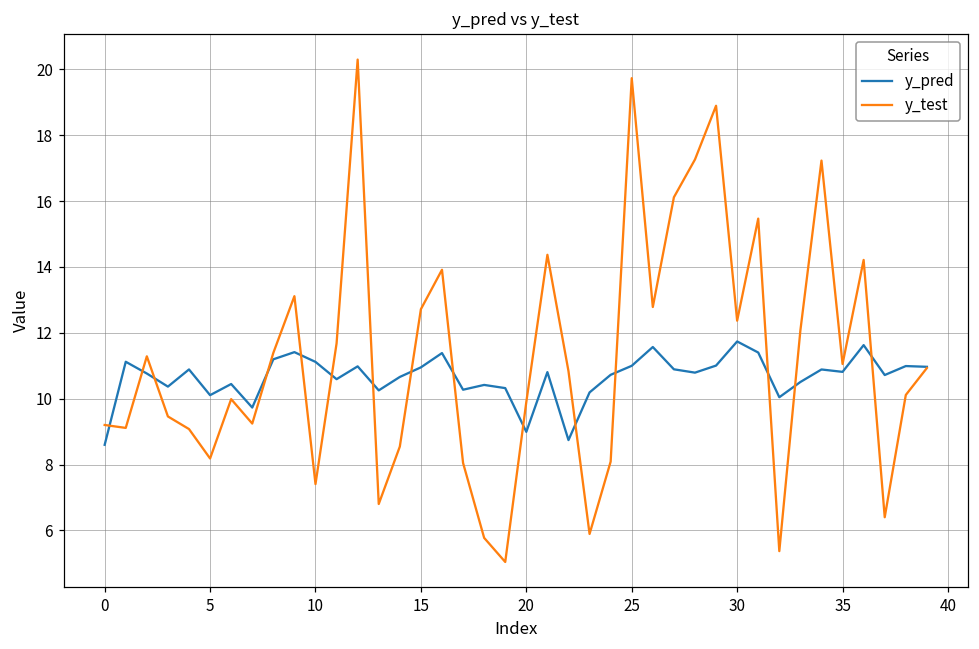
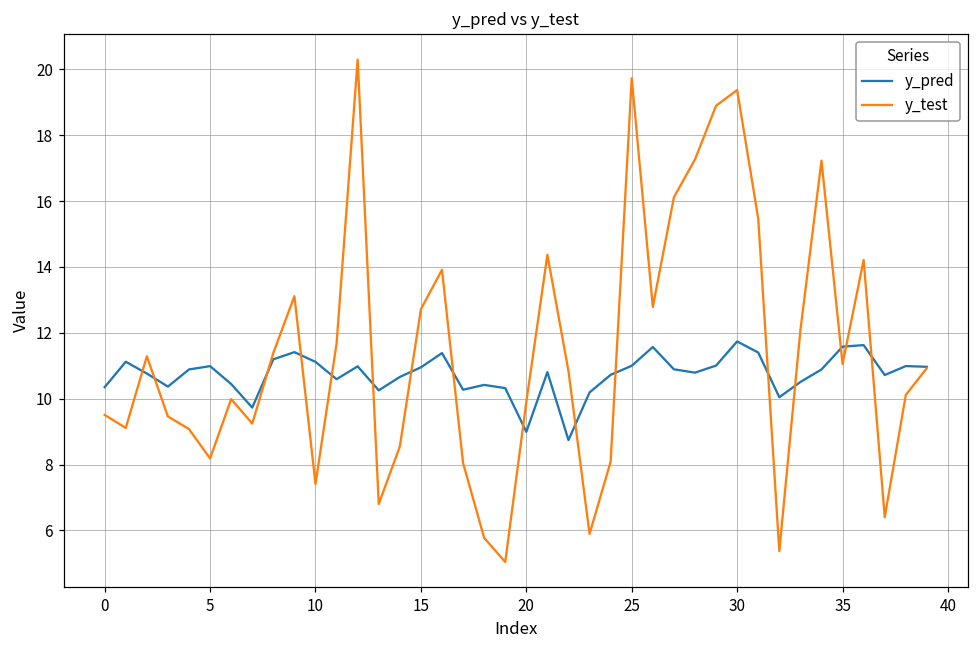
  {
    "y_pred": {
-     "0": 8.6,
-     "5": 10.1,
+     "0": 10.4,
+     "5": 11.0,
      "10": 11.1,
      "15": 11.0,
      "20": 9.0,
      "25": 11.0,
      "30": 11.7,
-     "35": 10.8
+     "35": 11.6
    },
    "y_test": {
-     "0": 9.2,
+     "0": 9.5,
      "5": 8.2,
      "10": 7.4,
      "15": 12.7,
      "20": 9.9,
      "25": 19.7,
-     "30": 12.4,
+     "30": 19.4,
      "35": 11.1
    }
  }
